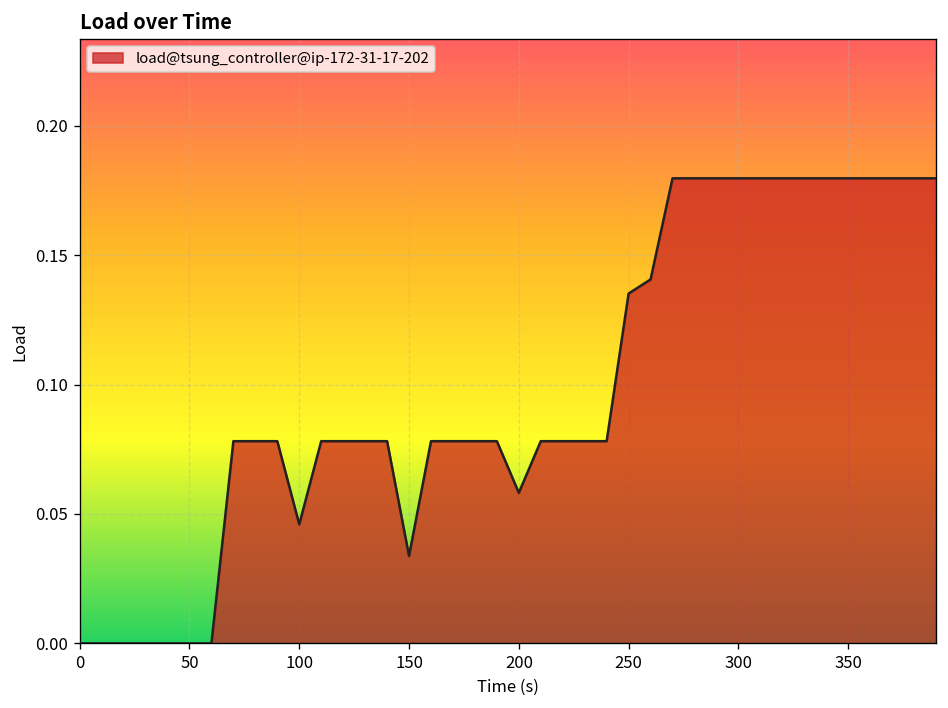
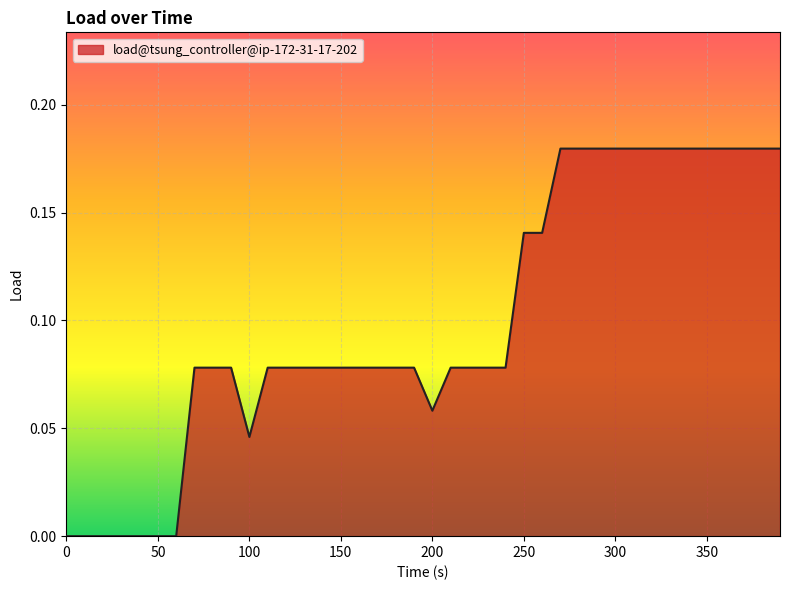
  {
    "0": 0.000,
    "50": 0.000,
    "100": 0.046,
-   "150": 0.034,
+   "150": 0.078,
    "200": 0.058,
-   "250": 0.135,
+   "250": 0.141,
    "300": 0.180,
    "350": 0.180
  }
